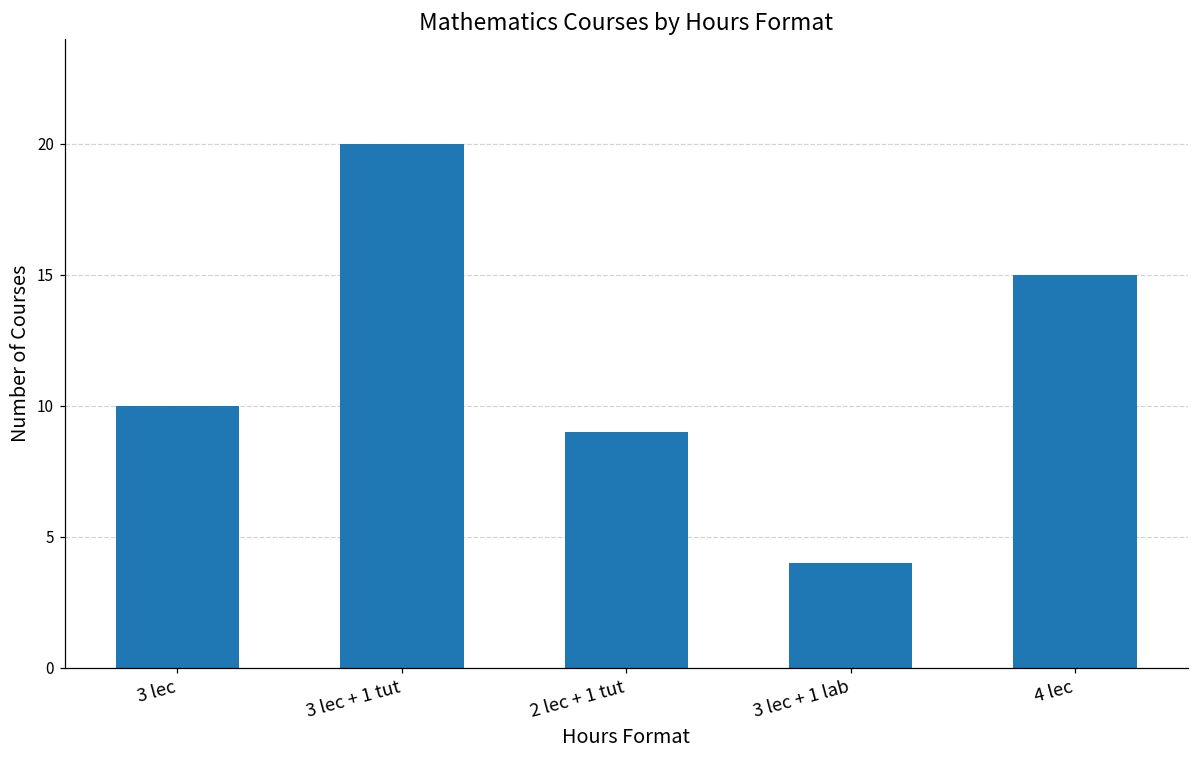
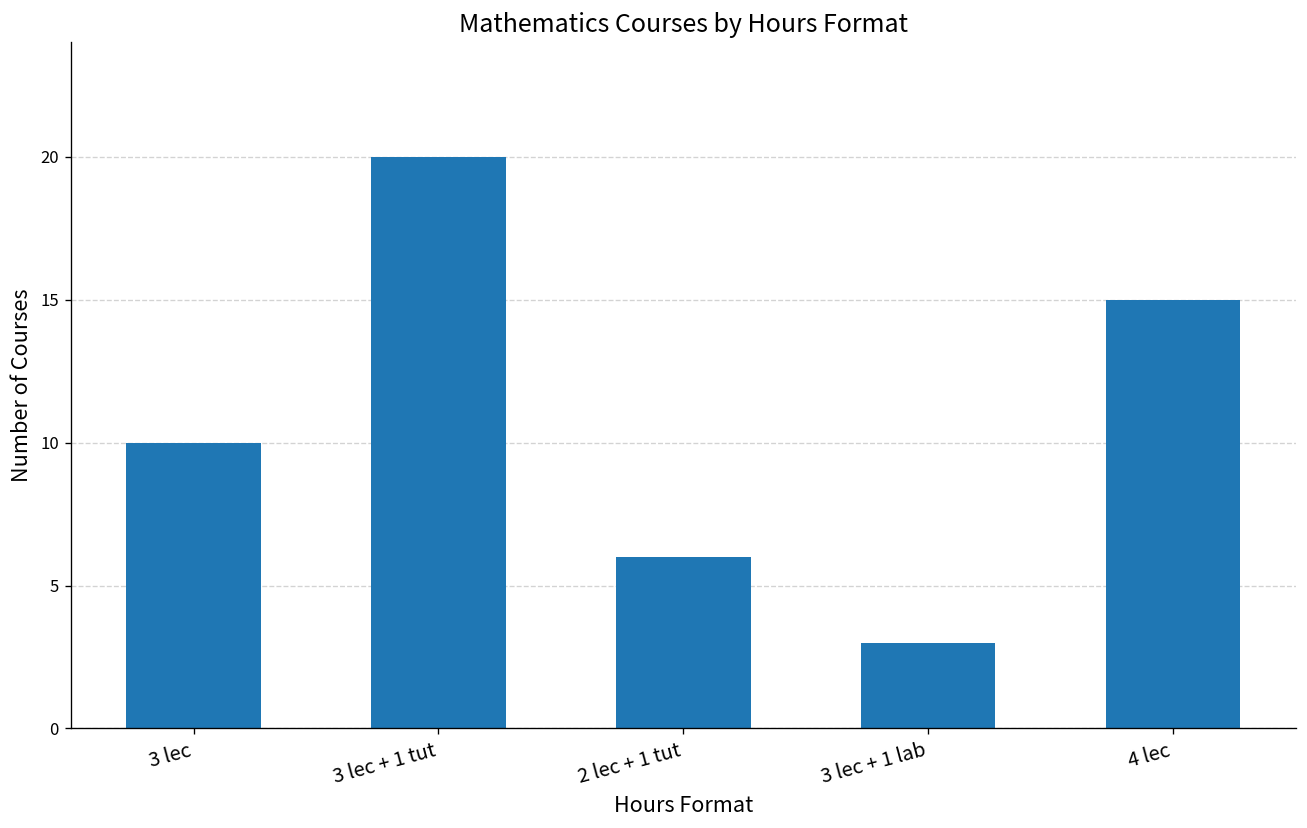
  {
    "3 lec": 10,
    "3 lec + 1 tut": 20,
-   "2 lec + 1 tut": 9,
-   "3 lec + 1 lab": 4,
+   "2 lec + 1 tut": 6,
+   "3 lec + 1 lab": 3,
    "4 lec": 15
  }
